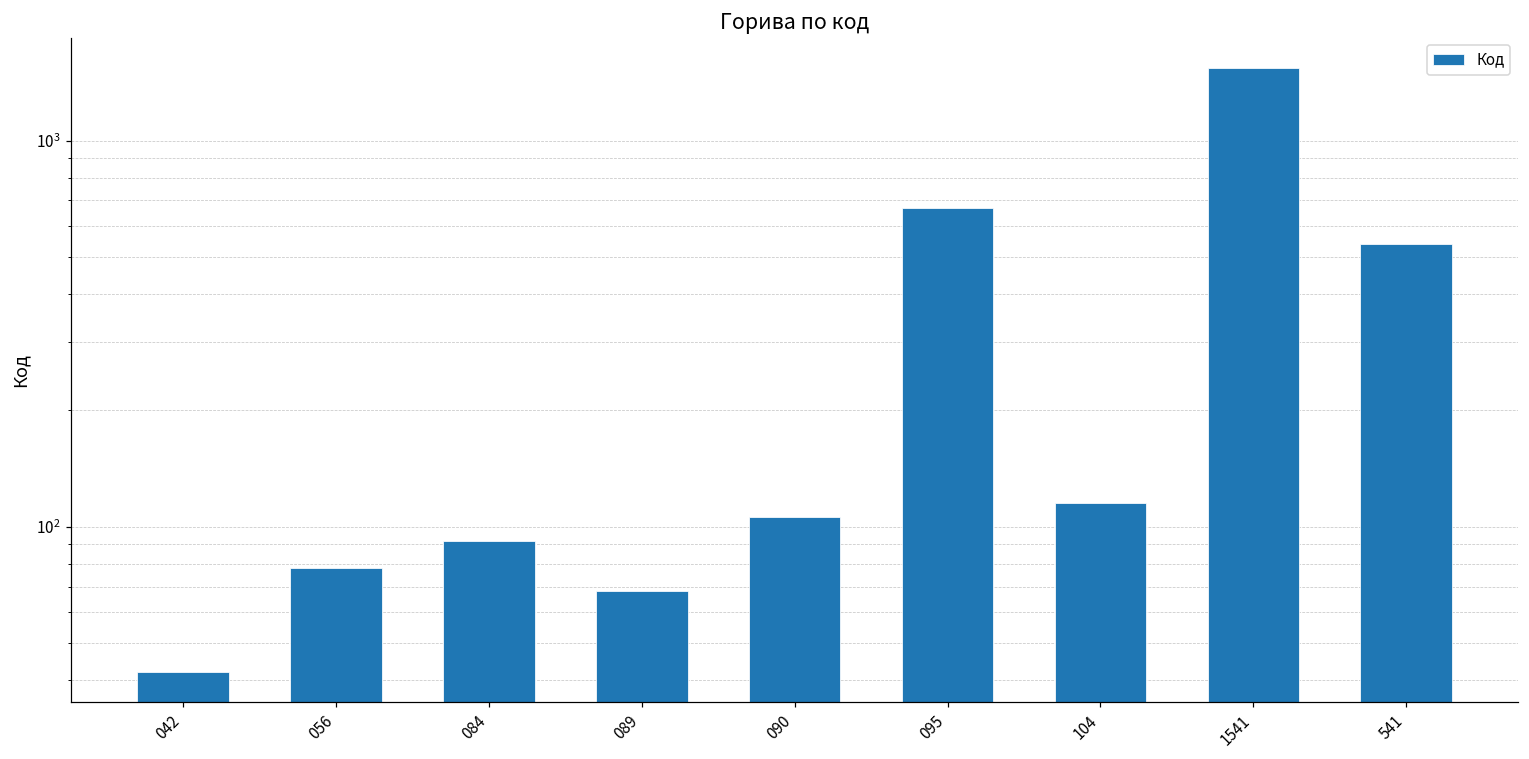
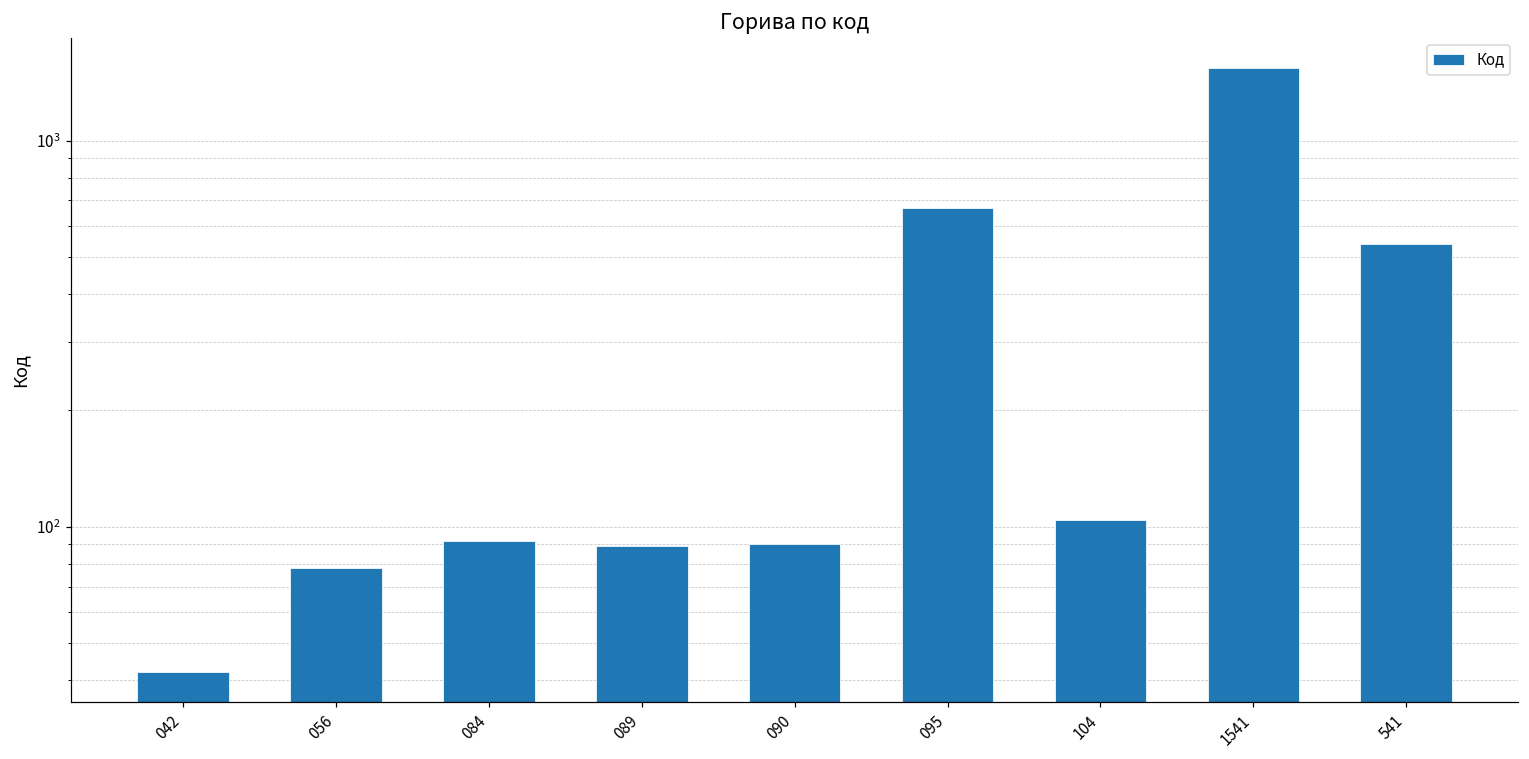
  {
    "042": 42,
    "056": 78,
    "084": 92,
-   "089": 68,
-   "090": 106,
+   "089": 89,
+   "090": 90,
    "095": 670,
-   "104": 115,
+   "104": 104,
    "1541": 1500,
    "541": 540
  }
